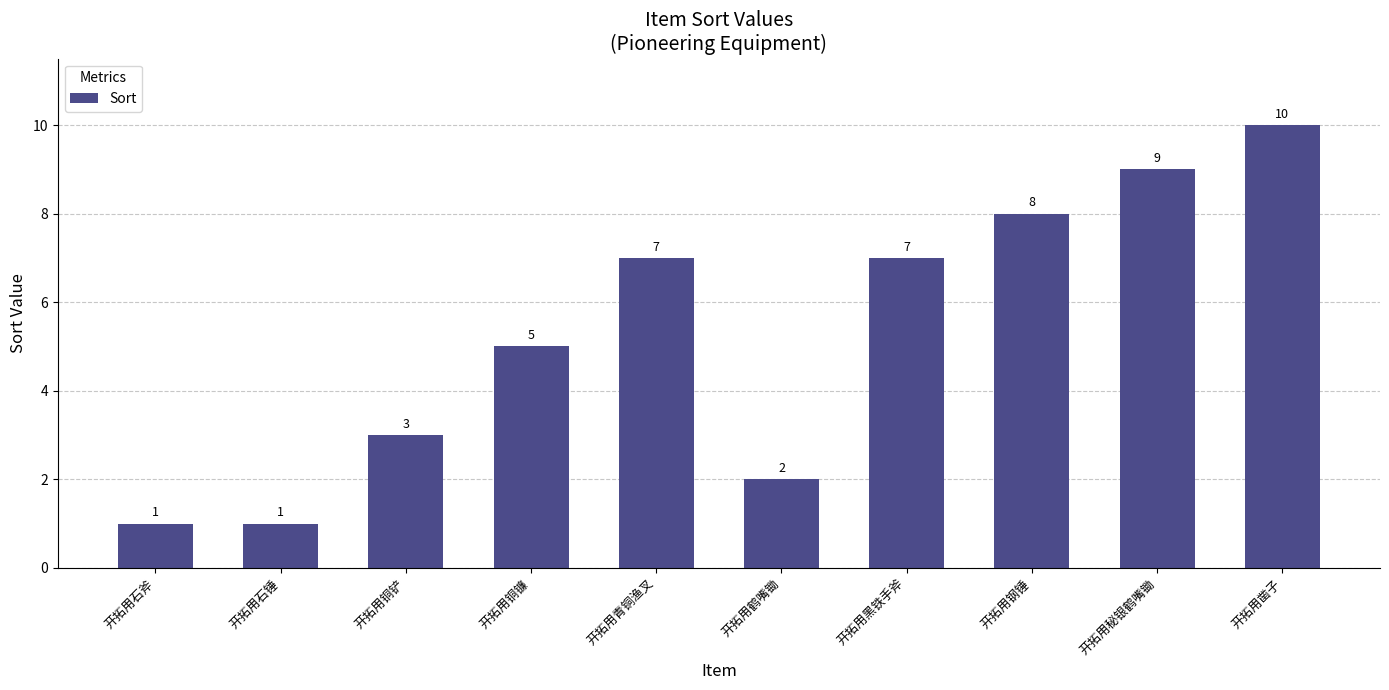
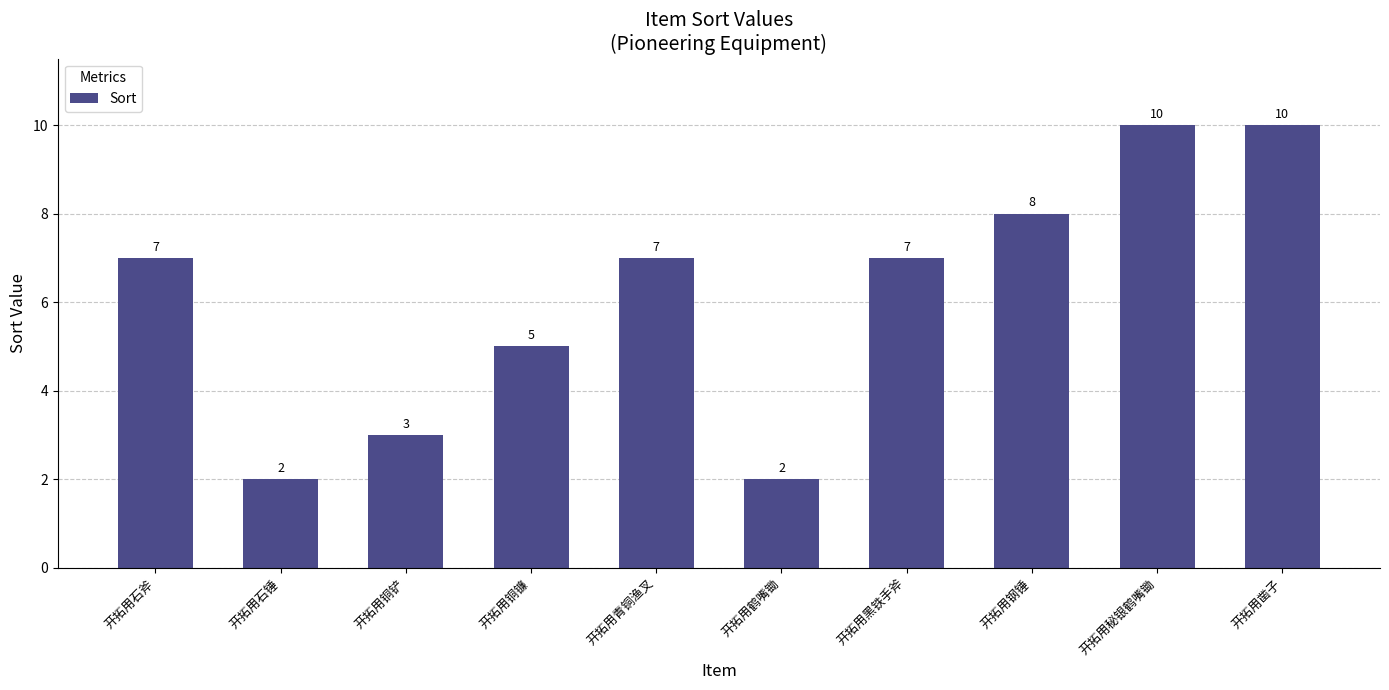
  {
-   "开拓用石斧": 1,
-   "开拓用石锤": 1,
+   "开拓用石斧": 7,
+   "开拓用石锤": 2,
    "开拓用铜铲": 3,
    "开拓用铜镰": 5,
    "开拓用青铜渔叉": 7,
    "开拓用鹤嘴锄": 2,
    "开拓用黑铁手斧": 7,
    "开拓用钢锤": 8,
-   "开拓用秘银鹤嘴锄": 9,
+   "开拓用秘银鹤嘴锄": 10,
    "开拓用凿子": 10
  }
